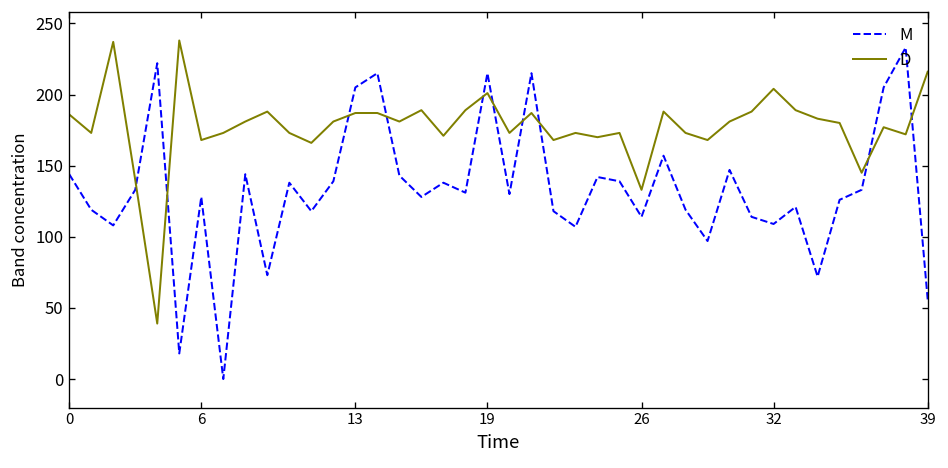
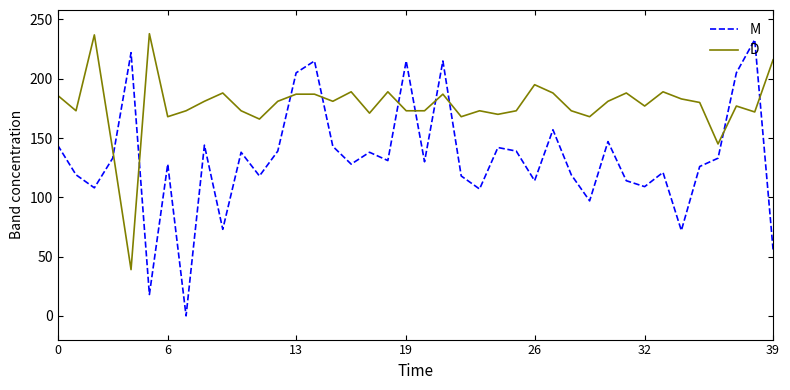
  {
    "M": {
      "0": 144,
      "6": 128,
      "13": 205,
      "19": 215,
      "26": 114,
      "32": 109,
      "39": 56
    },
    "D": {
      "0": 186,
      "6": 168,
      "13": 187,
-     "19": 201,
-     "26": 133,
-     "32": 204,
+     "19": 173,
+     "26": 195,
+     "32": 177,
      "39": 216
    }
  }
